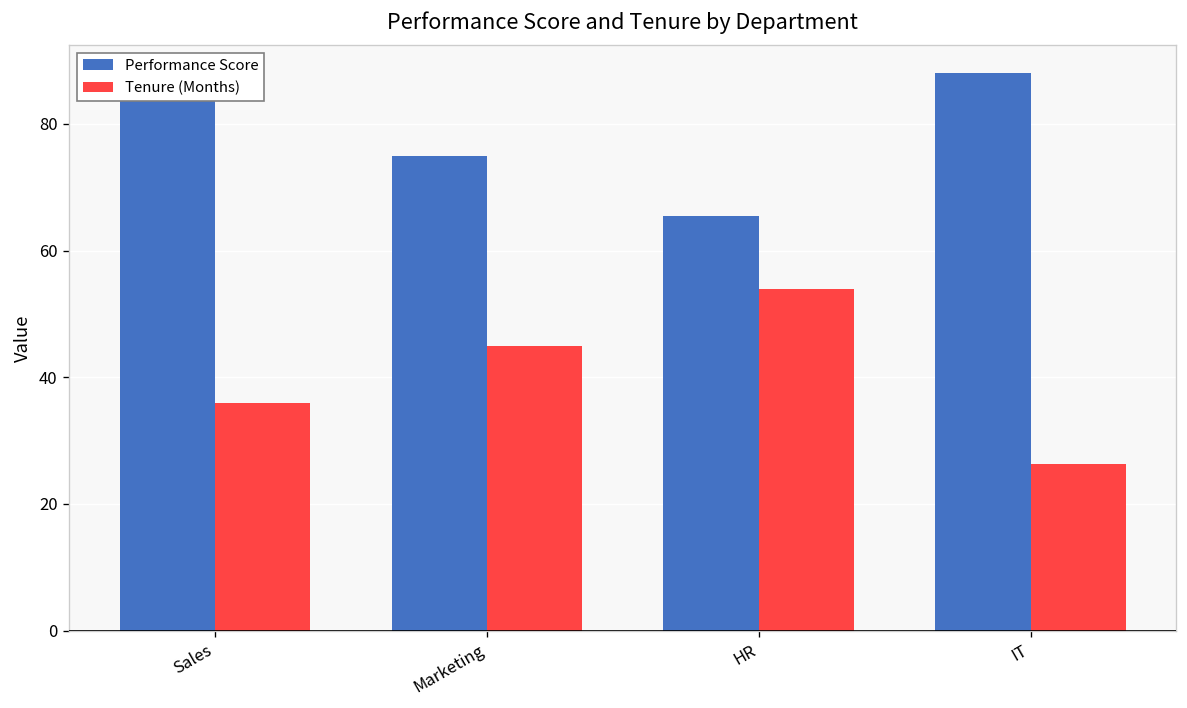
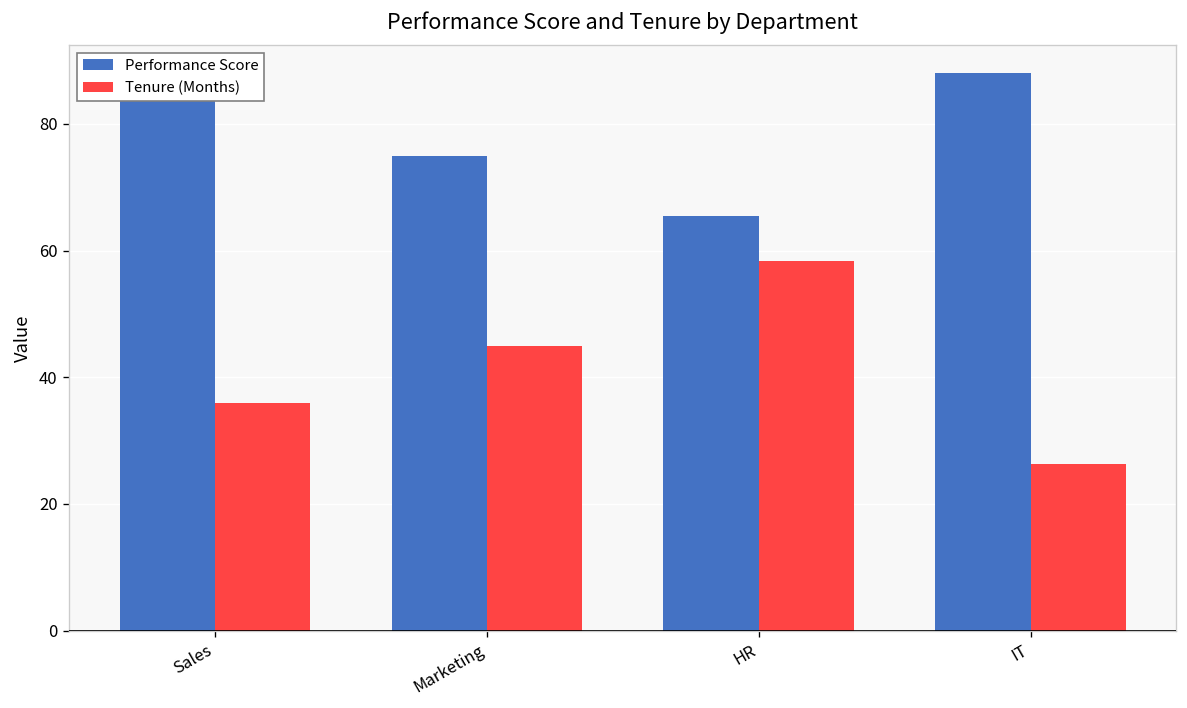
  {
    "Performance Score": {
      "Marketing": 75,
      "HR": 66,
      "IT": 88
    },
    "Tenure (Months)": {
      "Sales": 36,
      "Marketing": 45,
-     "HR": 54,
+     "HR": 58,
      "IT": 26
    }
  }
